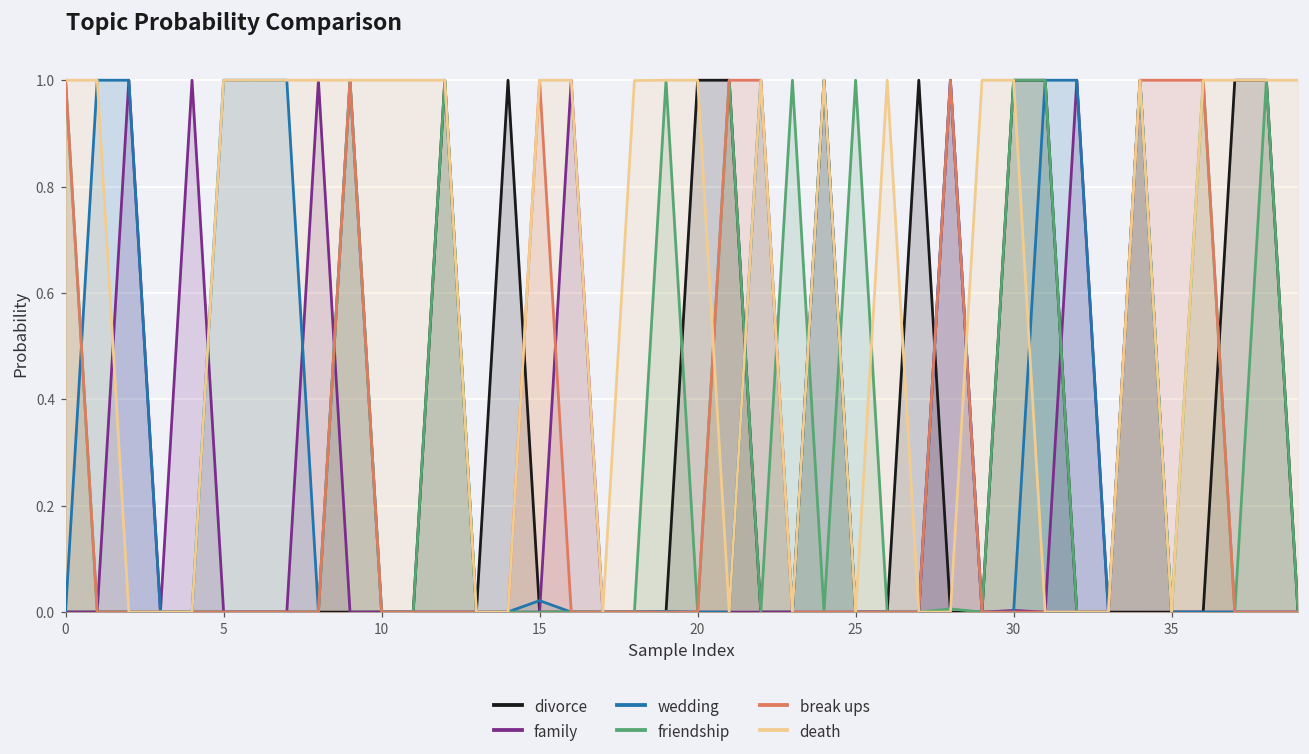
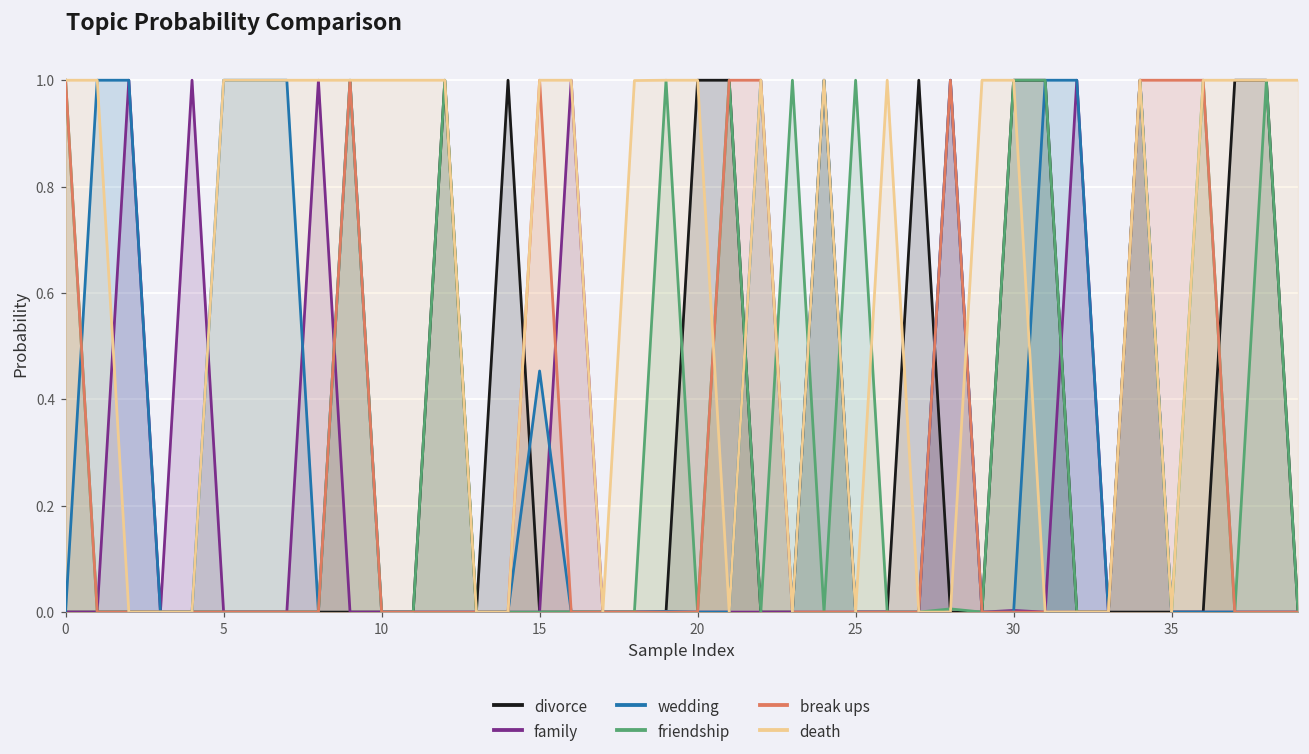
  {
    "wedding": {
-     "15": 0.02
+     "15": 0.45
    },
    "friendship": {
      "25": 1.00
    },
    "break ups": {
      "35": 1.00
    },
    "death": {
      "10": 1.00
    }
  }
